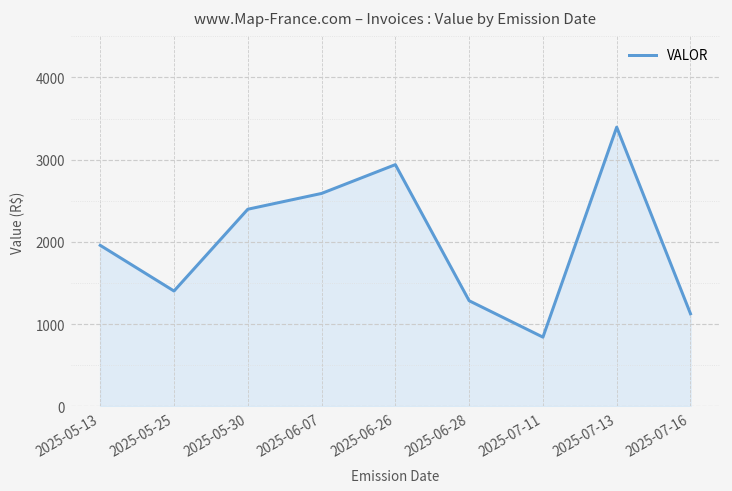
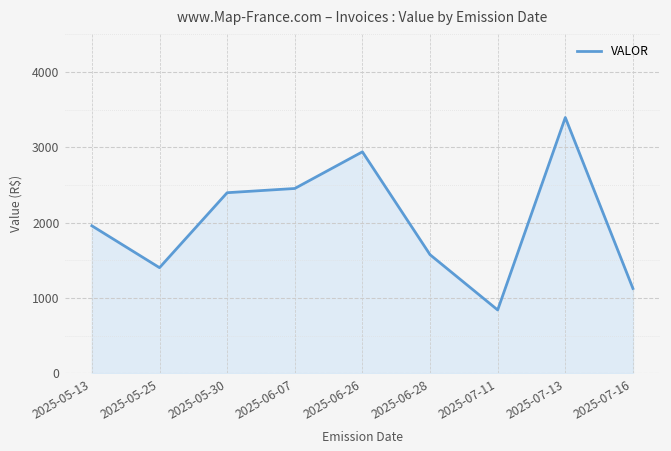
  {
    "2025-05-13": 2000,
    "2025-05-25": 1400,
    "2025-05-30": 2400,
-   "2025-06-07": 2600,
+   "2025-06-07": 2500,
    "2025-06-26": 2900,
-   "2025-06-28": 1300,
+   "2025-06-28": 1600,
    "2025-07-11": 800,
    "2025-07-13": 3400,
    "2025-07-16": 1100
  }
